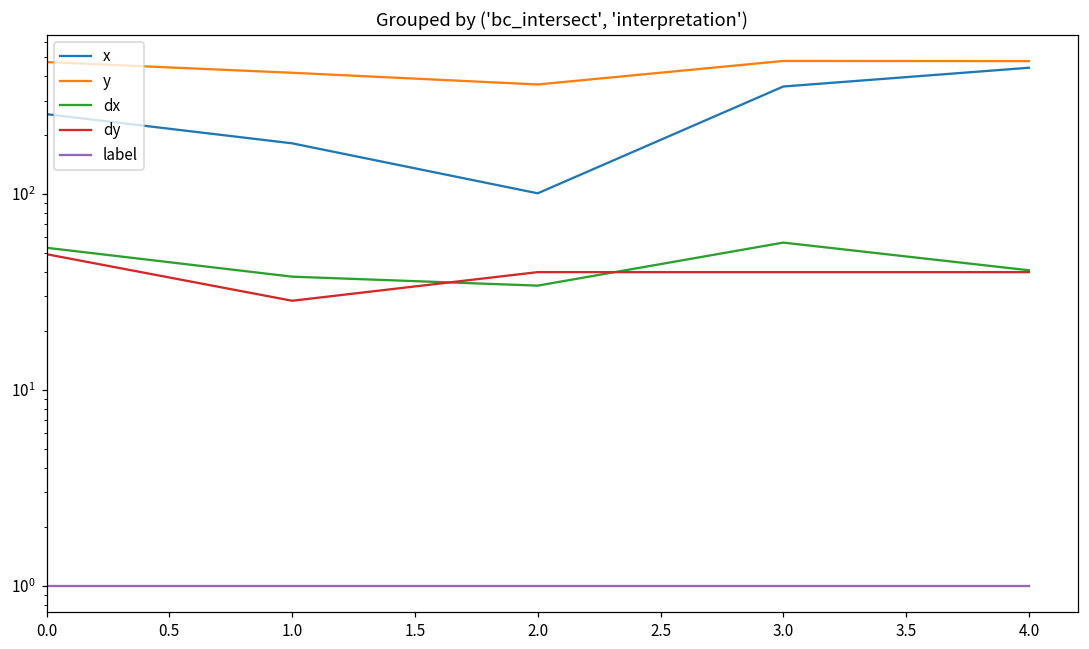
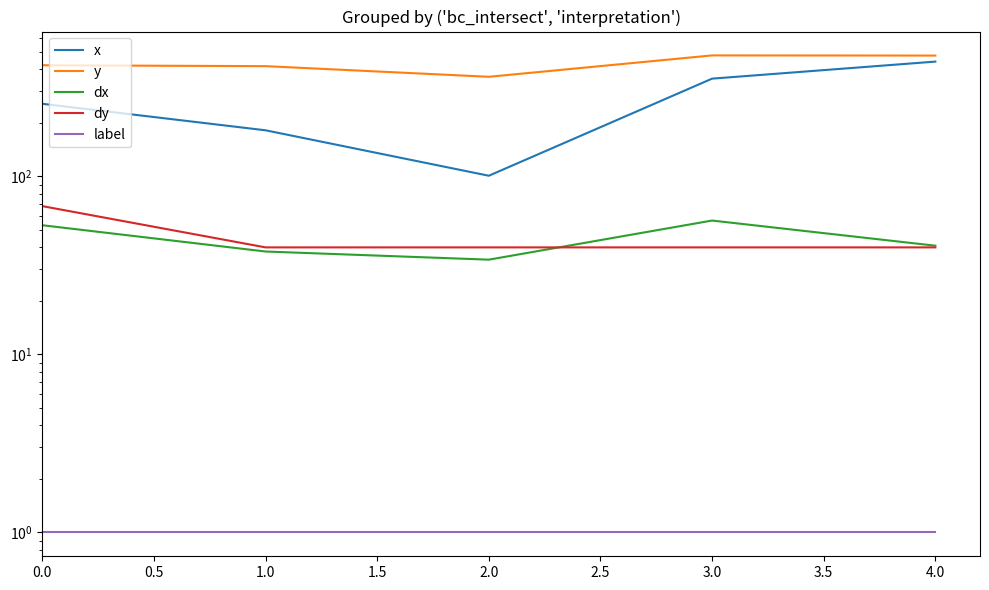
  {
    "x": {
      "0.0": 260,
      "1.0": 180,
      "2.0": 100,
      "3.0": 350,
      "4.0": 440
    },
    "y": {
-     "0.0": 470,
+     "0.0": 420,
      "1.0": 420,
      "2.0": 360,
      "3.0": 480,
      "4.0": 480
    },
    "dx": {
      "0.0": 53,
      "1.0": 38,
      "2.0": 34,
      "3.0": 57
    },
    "dy": {
-     "0.0": 49,
-     "1.0": 29,
+     "0.0": 68,
+     "1.0": 40,
      "2.0": 40,
      "3.0": 40
    },
    "label": {
      "0.0": 1,
      "1.0": 1,
      "2.0": 1,
      "3.0": 1,
      "4.0": 1
    }
  }
